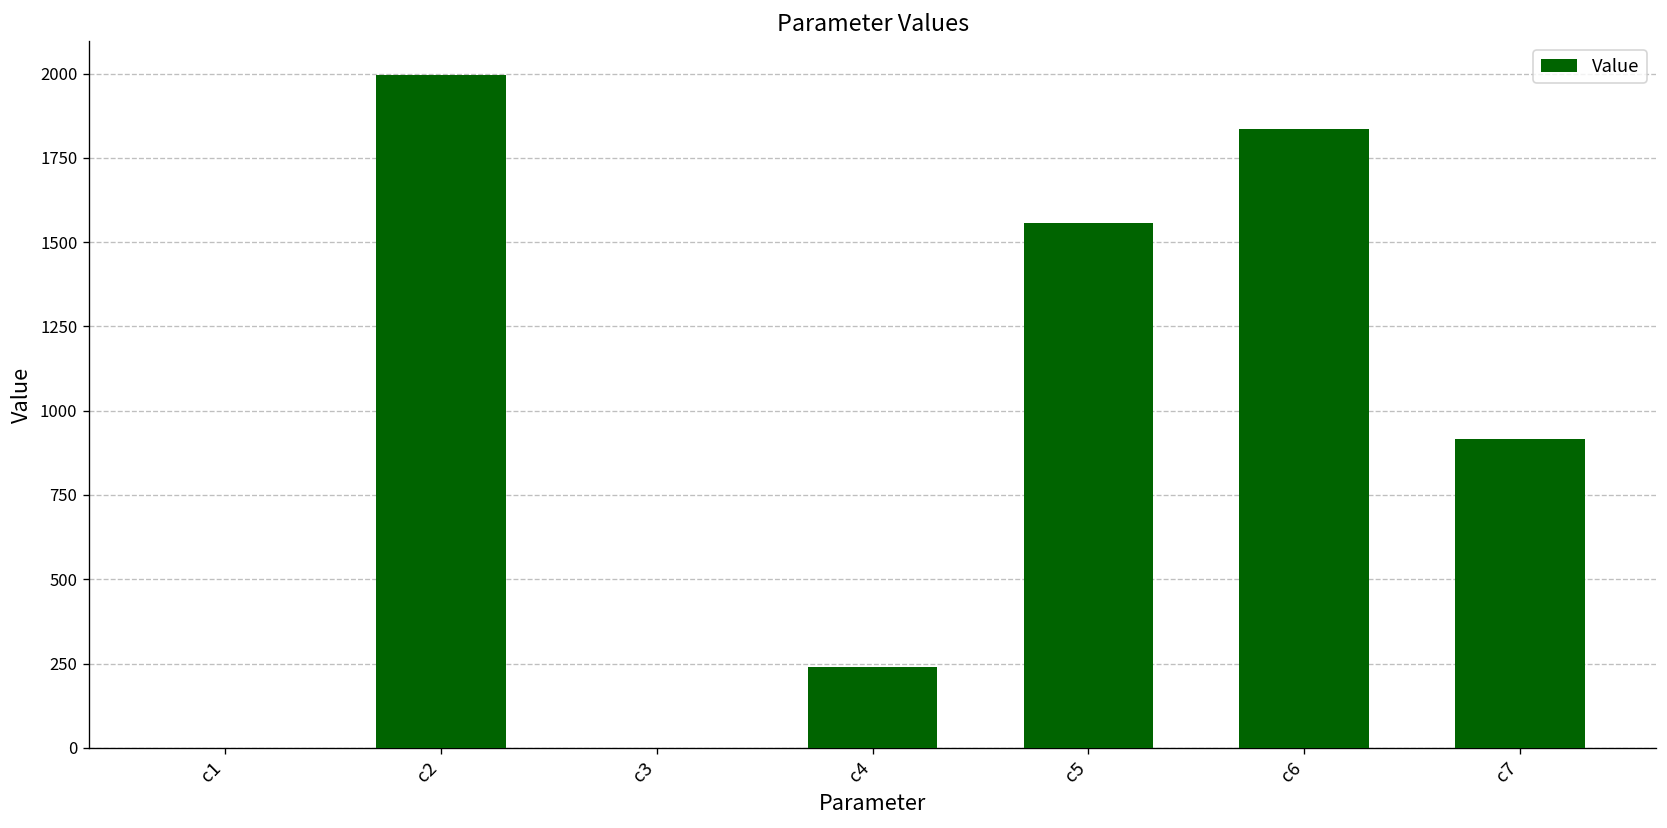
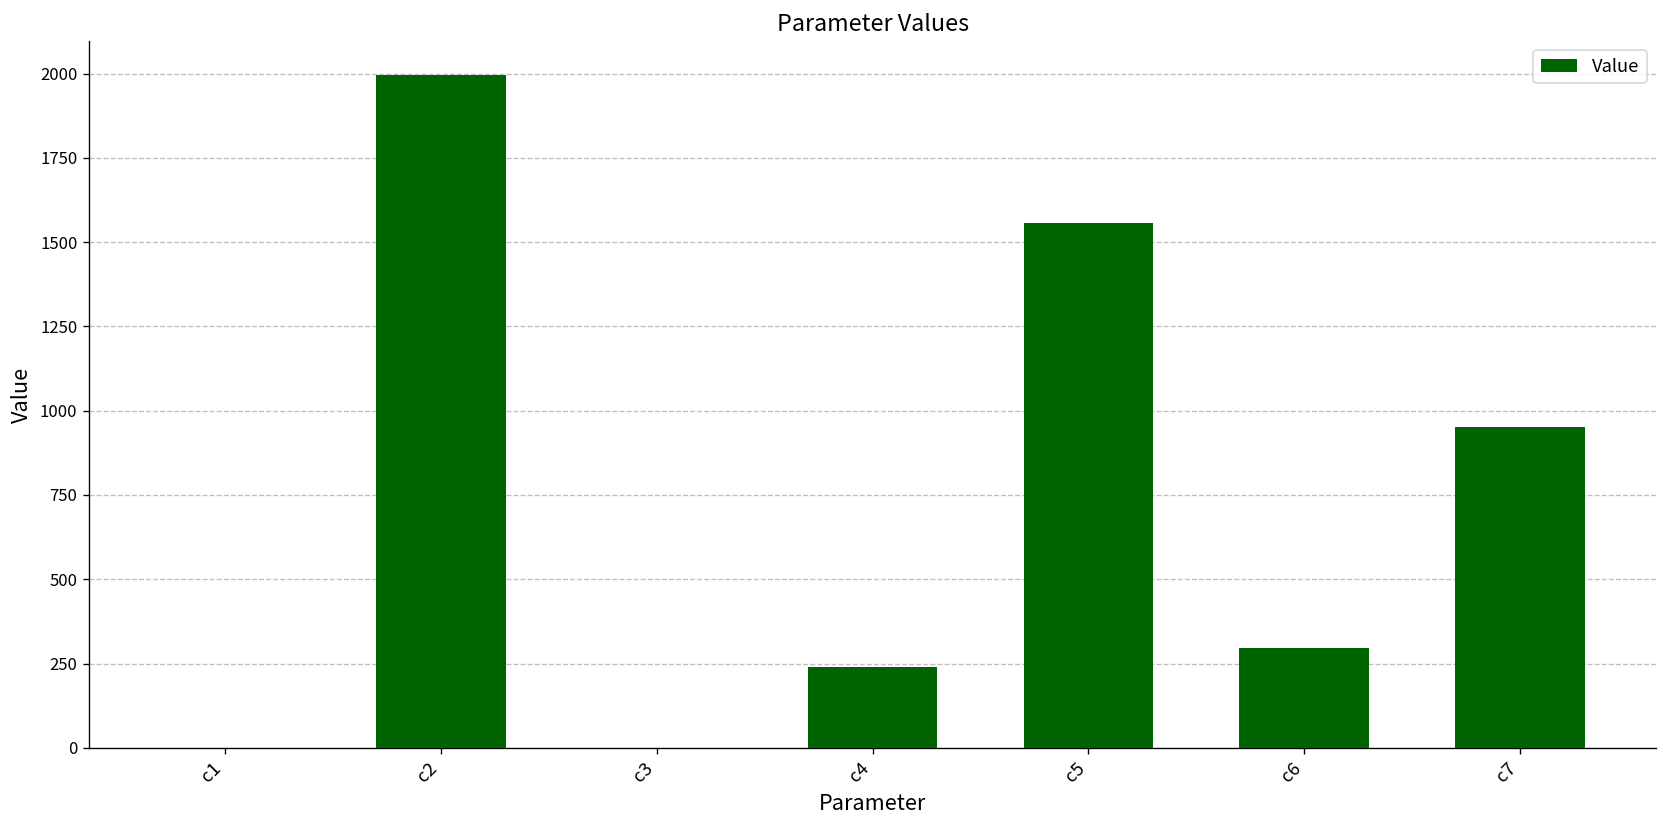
  {
    "c2": 2000,
    "c4": 240,
    "c5": 1560,
-   "c6": 1840,
-   "c7": 910
+   "c6": 300,
+   "c7": 950
  }
